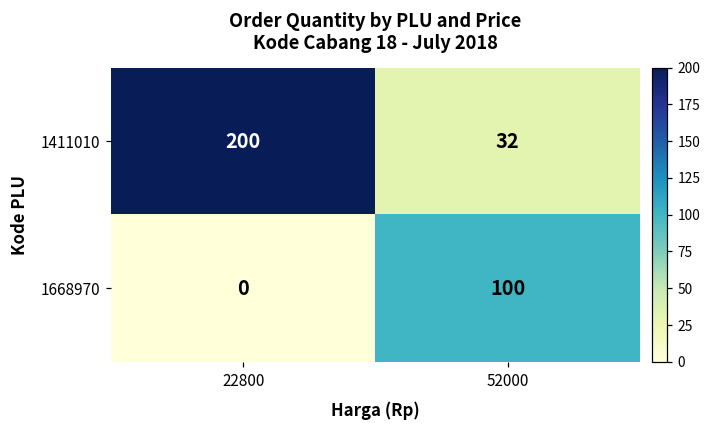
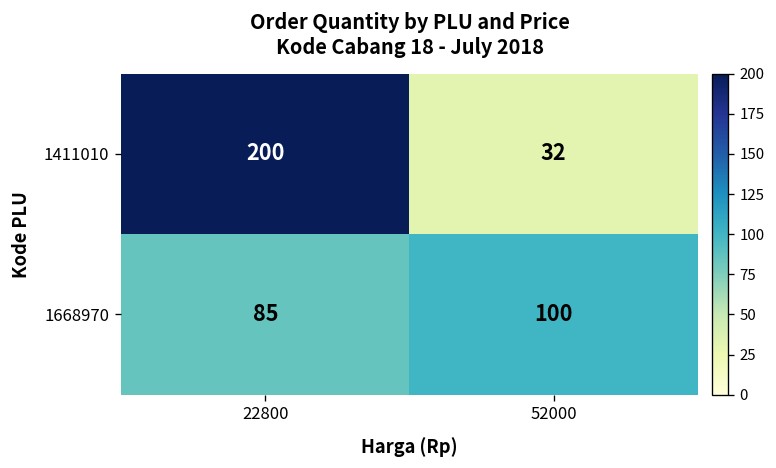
  {
    "1411010": {
      "22800": 200,
      "52000": 32
    },
    "1668970": {
-     "22800": 0,
+     "22800": 85,
      "52000": 100
    }
  }
